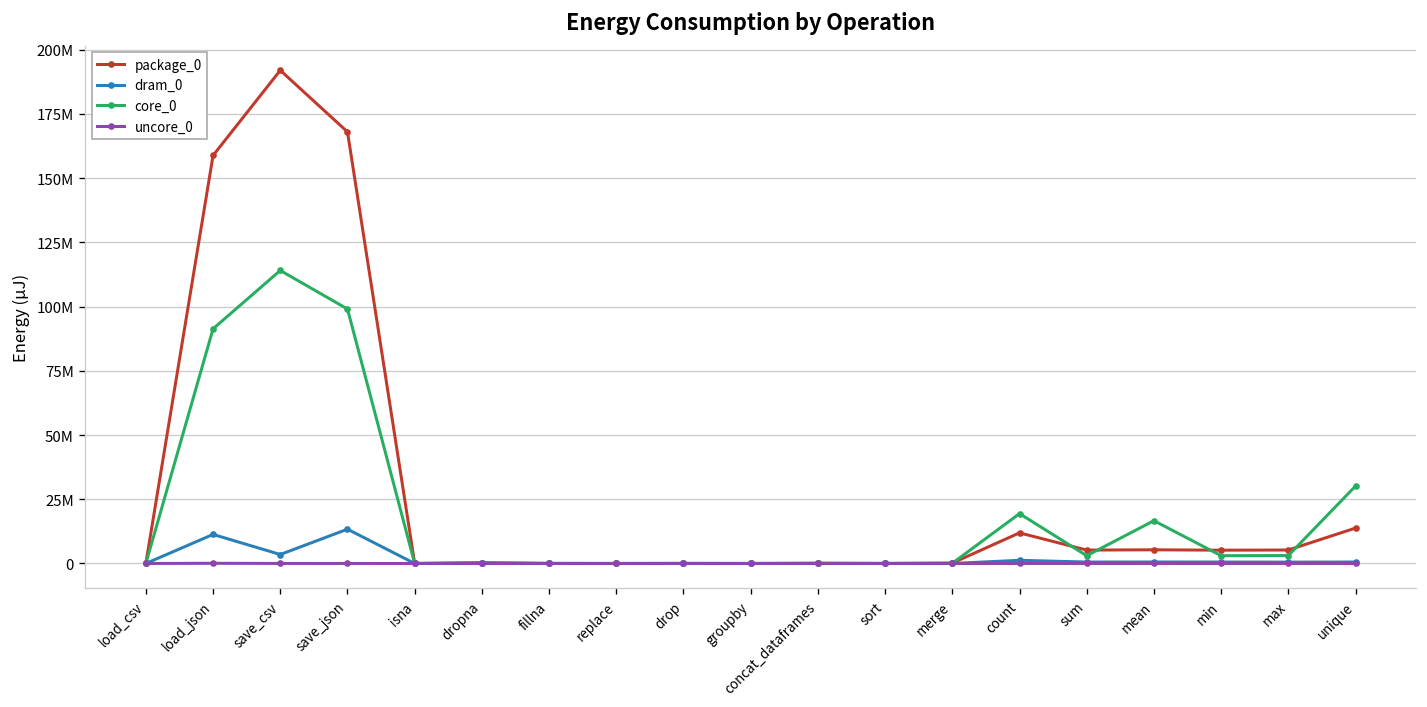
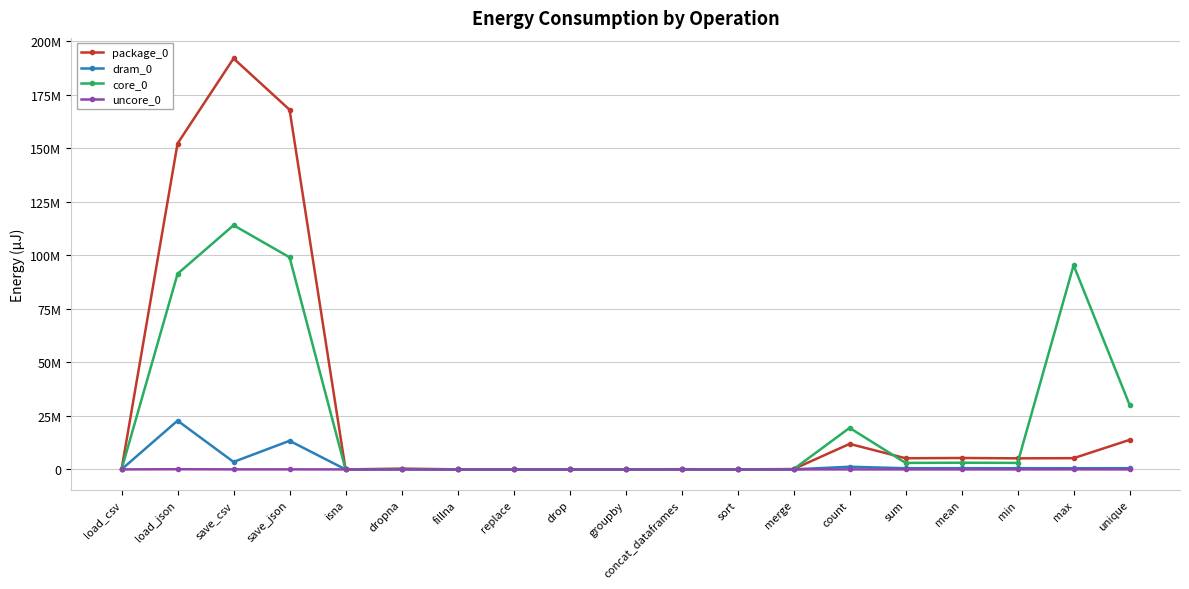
  {
    "package_0": {
-     "load_json": 159000000,
+     "load_json": 152000000,
      "save_csv": 192000000,
      "save_json": 168000000,
      "count": 12000000,
      "sum": 5000000,
      "mean": 5000000,
      "min": 5000000,
      "max": 5000000,
      "unique": 14000000
    },
    "dram_0": {
-     "load_json": 11000000,
+     "load_json": 23000000,
      "save_csv": 3000000,
      "save_json": 13000000,
      "count": 1000000
    },
    "core_0": {
      "load_json": 91000000,
      "save_csv": 114000000,
      "save_json": 99000000,
      "count": 19000000,
      "sum": 3000000,
-     "mean": 17000000,
+     "mean": 3000000,
      "min": 3000000,
-     "max": 3000000,
+     "max": 95000000,
      "unique": 30000000
    },
    "uncore_0": {
      "load_json": 0,
      "save_csv": 0,
      "save_json": 0,
      "count": 0
    }
  }
